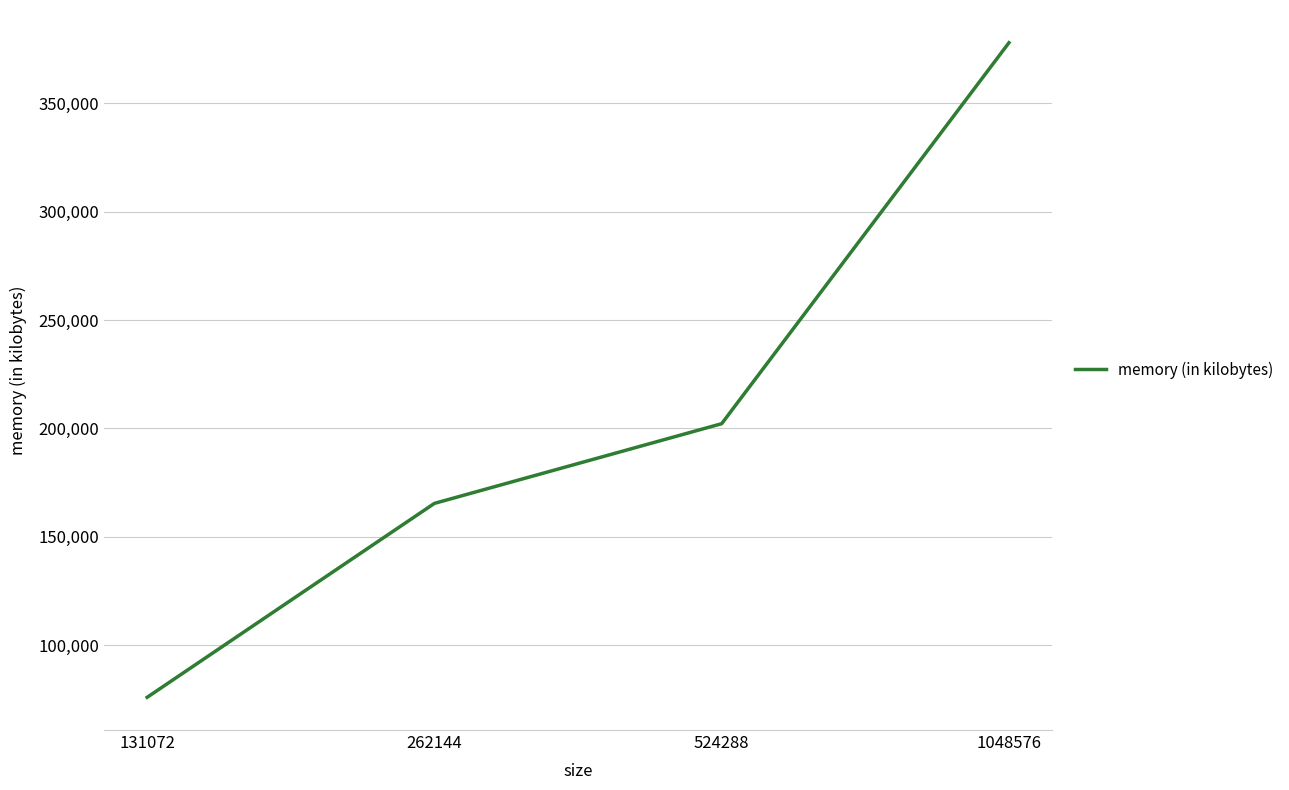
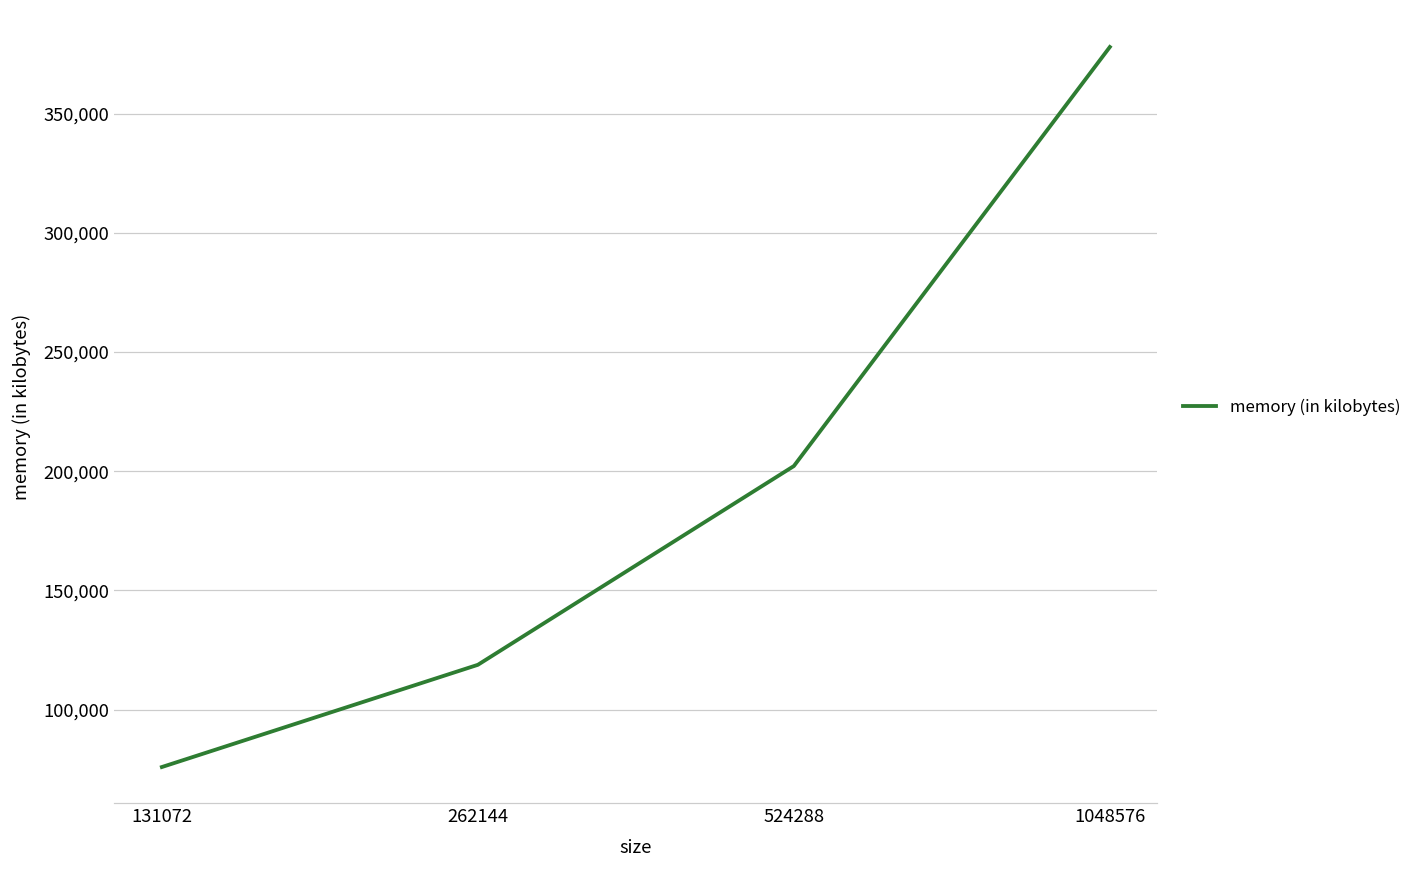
  {
    "131072": "76,000",
-   "262144": "165,000",
+   "262144": "119,000",
    "524288": "202,000",
    "1048576": "378,000"
  }
